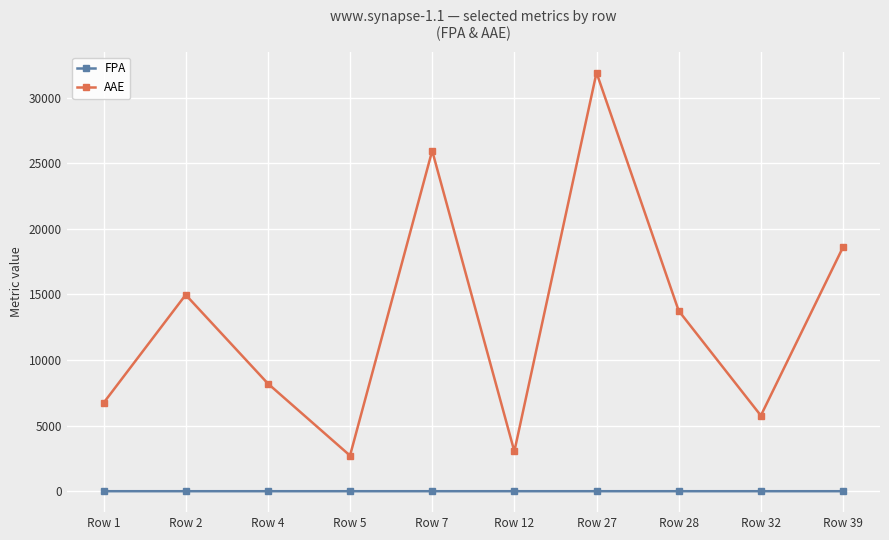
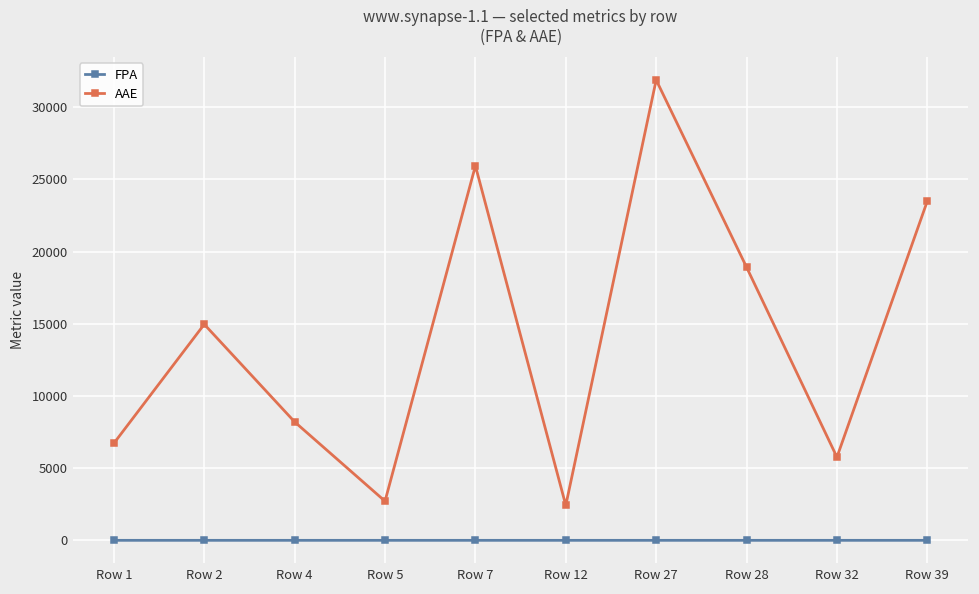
  {
    "FPA": {
      "Row 1": 0,
      "Row 2": 0,
      "Row 4": 0,
      "Row 5": 0,
      "Row 7": 0,
      "Row 12": 0,
      "Row 27": 0,
      "Row 28": 0,
      "Row 32": 0,
      "Row 39": 0
    },
    "AAE": {
      "Row 1": 6700,
      "Row 2": 15000,
      "Row 4": 8200,
      "Row 5": 2700,
      "Row 7": 25900,
-     "Row 12": 3000,
+     "Row 12": 2400,
      "Row 27": 31900,
-     "Row 28": 13700,
+     "Row 28": 18900,
      "Row 32": 5800,
-     "Row 39": 18600
+     "Row 39": 23500
    }
  }
